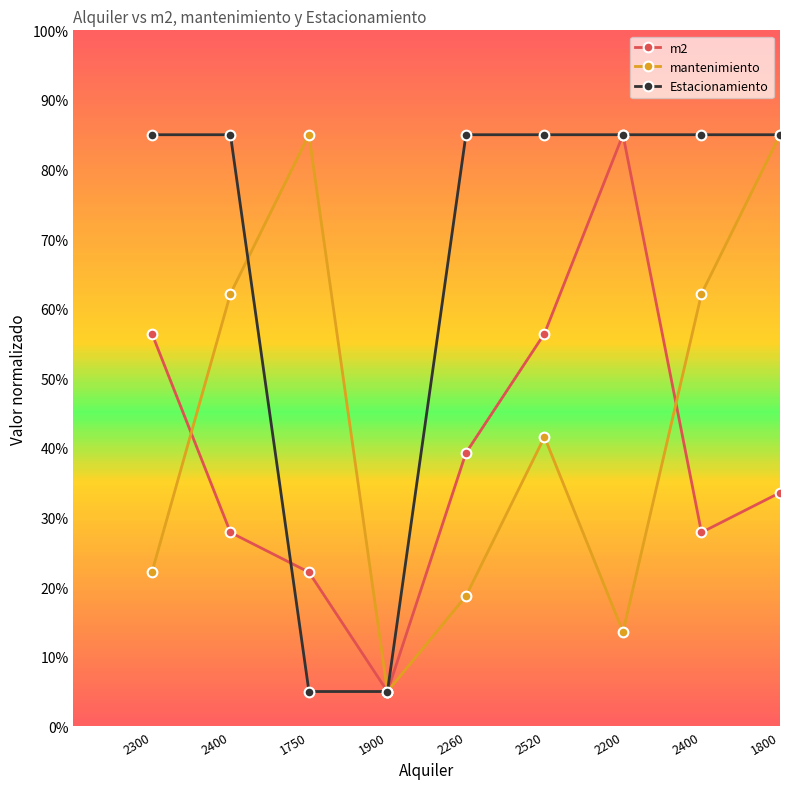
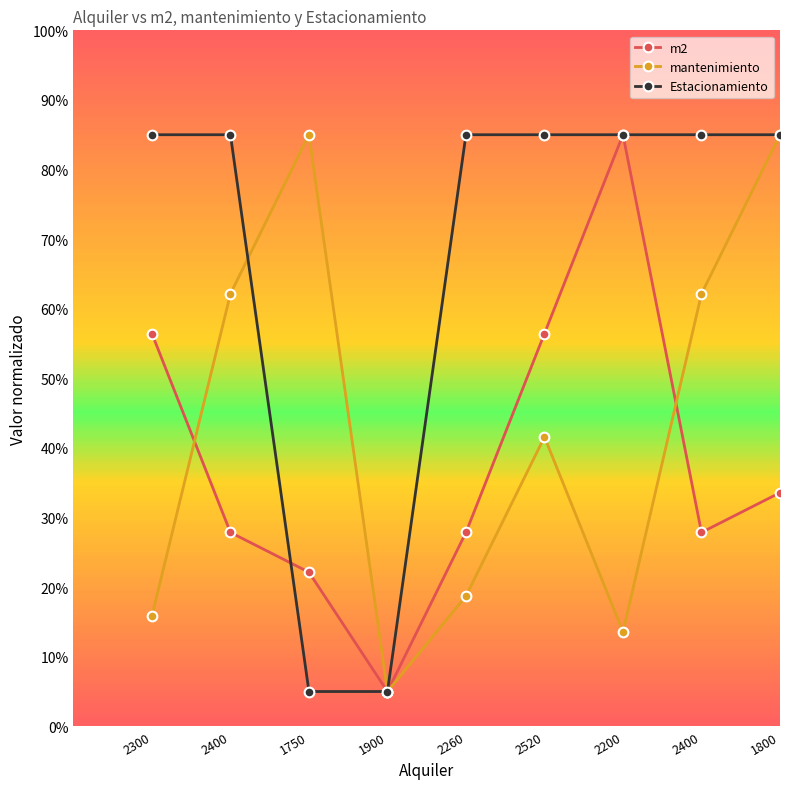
  {
    "m2": {
      "2300": "56%",
      "1750": "22%",
-     "2260": "39%",
+     "2260": "28%",
      "2520": "56%",
      "1800": "34%"
    },
    "mantenimiento": {
-     "2300": "22%",
+     "2300": "16%",
      "1750": "85%",
      "2260": "19%",
      "2520": "42%",
      "2200": "14%"
    },
    "Estacionamiento": {
      "2300": "85%",
      "1750": "5%",
      "2260": "85%",
      "2520": "85%"
    }
  }
